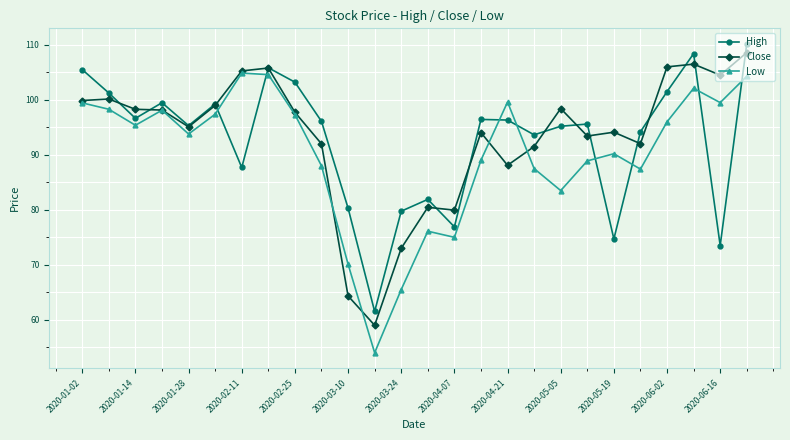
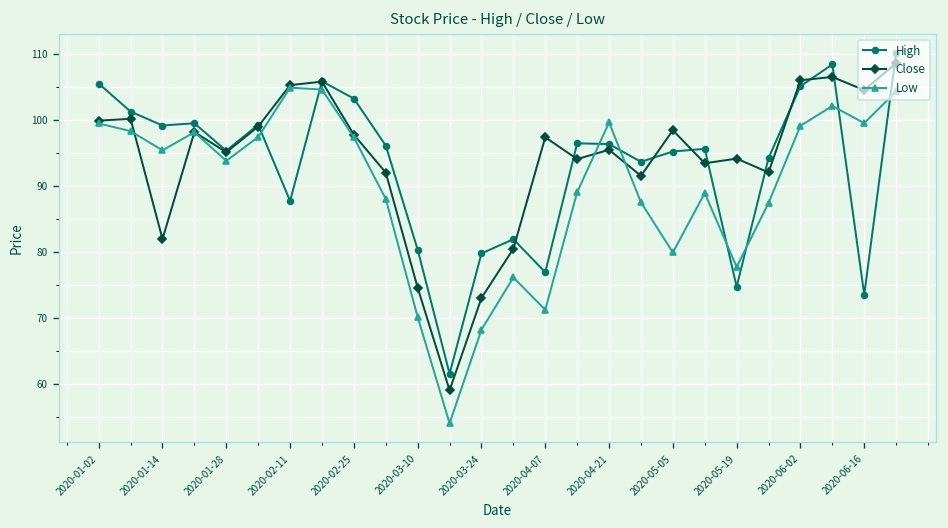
  {
    "High": {
      "2020-01-02": 106,
-     "2020-01-14": 97,
+     "2020-01-14": 99,
      "2020-02-11": 88,
      "2020-02-25": 103,
      "2020-03-10": 80,
      "2020-03-24": 80,
      "2020-04-07": 77,
      "2020-04-21": 96,
      "2020-05-05": 95,
      "2020-05-19": 75,
-     "2020-06-02": 102,
+     "2020-06-02": 105,
      "2020-06-16": 74
    },
    "Close": {
-     "2020-01-14": 98,
-     "2020-03-10": 64,
+     "2020-01-14": 82,
+     "2020-03-10": 75,
      "2020-03-24": 73,
-     "2020-04-07": 80,
-     "2020-04-21": 88,
+     "2020-04-07": 97,
+     "2020-04-21": 95,
      "2020-05-05": 98,
      "2020-05-19": 94,
      "2020-06-02": 106
    },
    "Low": {
      "2020-01-14": 95,
      "2020-01-28": 94,
      "2020-03-10": 70,
-     "2020-03-24": 66,
-     "2020-04-07": 75,
+     "2020-03-24": 68,
+     "2020-04-07": 71,
      "2020-04-21": 100,
-     "2020-05-05": 84,
-     "2020-05-19": 90,
-     "2020-06-02": 96,
+     "2020-05-05": 80,
+     "2020-05-19": 78,
+     "2020-06-02": 99,
      "2020-06-16": 100
    }
  }
